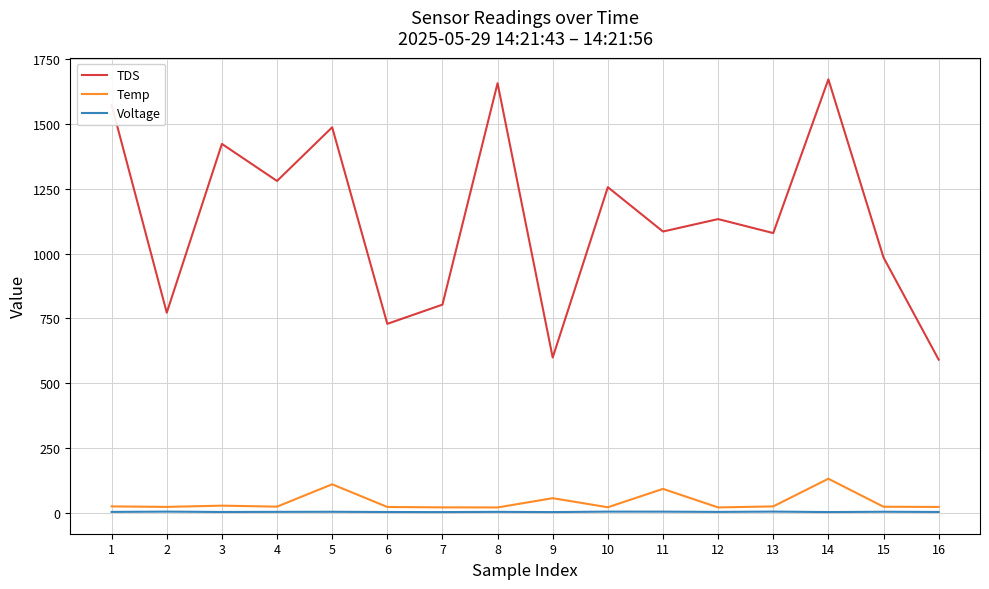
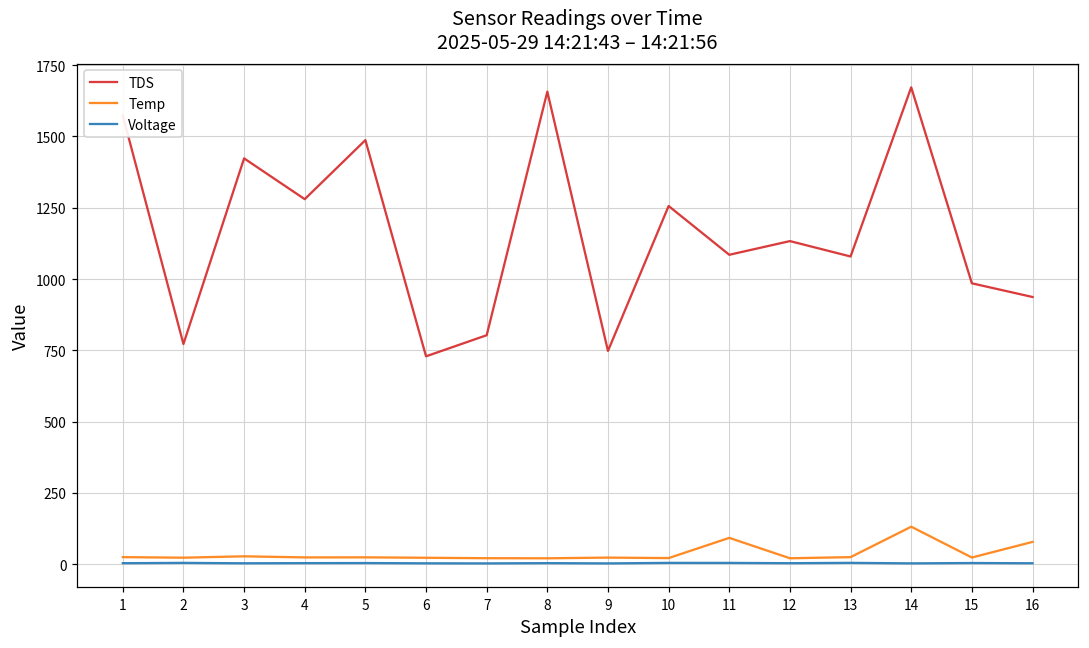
  {
    "TDS": {
      "2": 770,
      "3": 1420,
      "4": 1280,
      "5": 1490,
      "6": 730,
      "7": 800,
      "8": 1660,
-     "9": 600,
+     "9": 750,
      "10": 1260,
      "11": 1090,
      "12": 1130,
      "13": 1080,
      "14": 1670,
      "15": 990,
-     "16": 590
+     "16": 940
    },
    "Temp": {
      "1": 20,
      "2": 20,
      "3": 30,
      "4": 20,
-     "5": 110,
+     "5": 20,
      "6": 20,
      "7": 20,
      "8": 20,
-     "9": 60,
+     "9": 20,
      "10": 20,
      "11": 90,
      "12": 20,
      "13": 20,
      "14": 130,
      "15": 20,
-     "16": 20
+     "16": 80
    },
    "Voltage": {
      "1": 0,
      "2": 0,
      "3": 0,
      "4": 0,
      "5": 0,
      "6": 0,
      "7": 0,
      "8": 0,
      "9": 0,
      "10": 0,
      "11": 0,
      "12": 0,
      "13": 0,
      "14": 0,
      "15": 0,
      "16": 0
    }
  }
